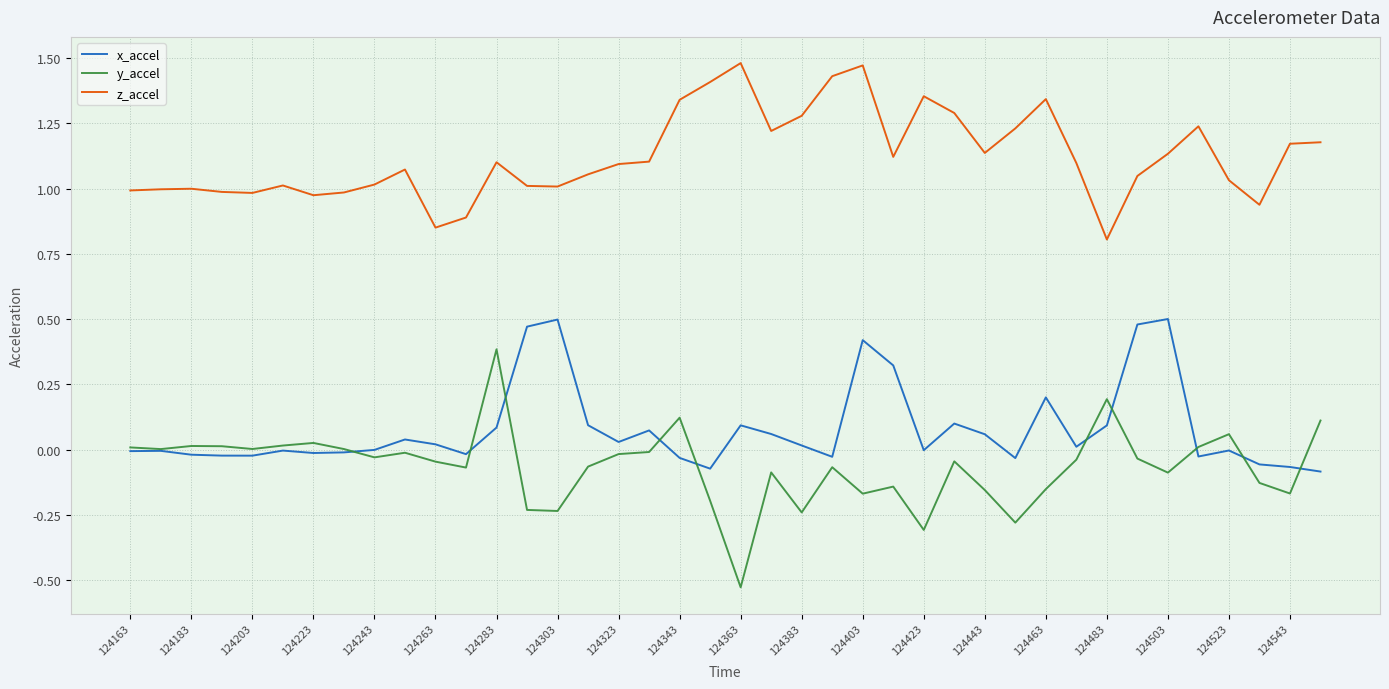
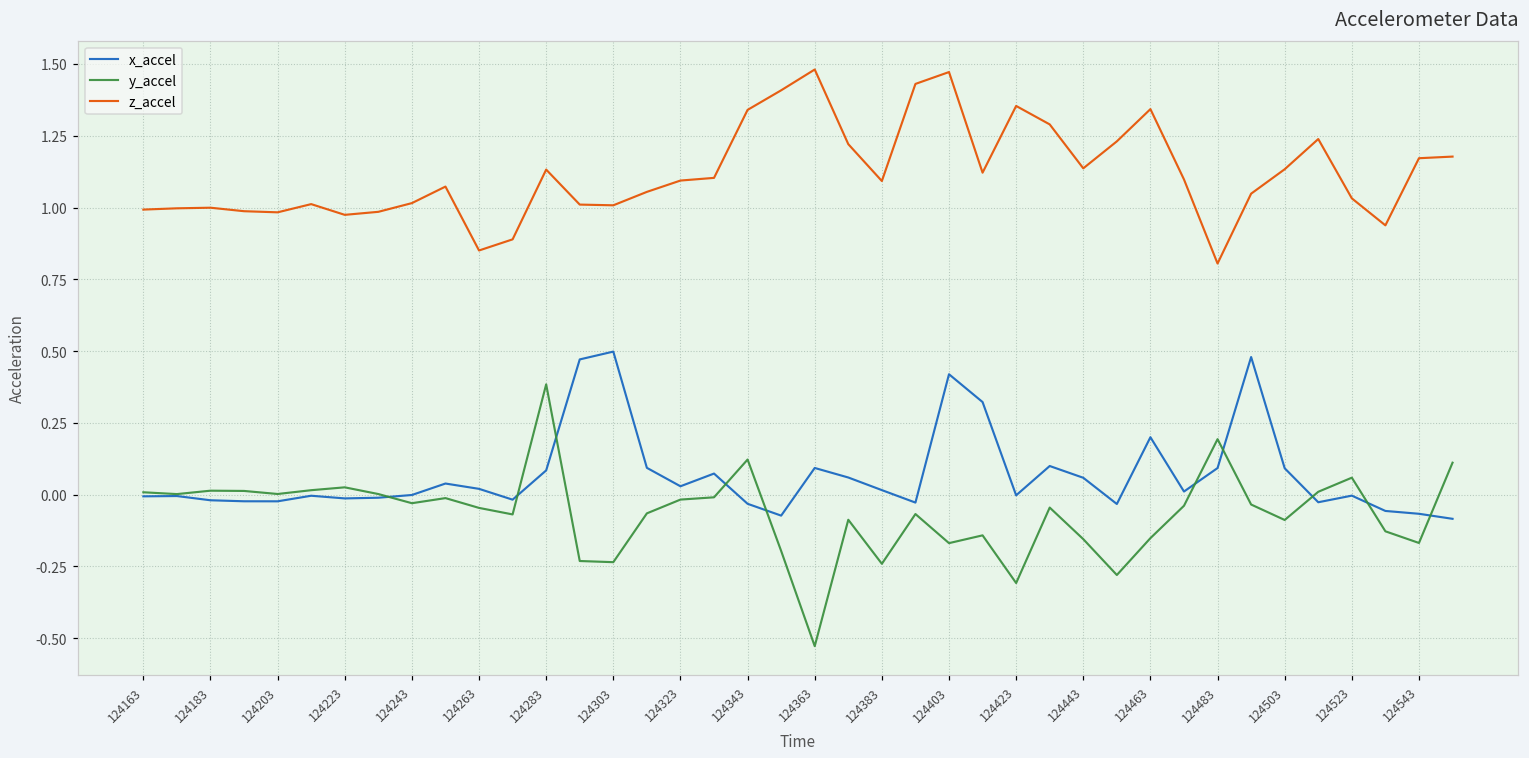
  {
    "x_accel": {
      "124163": -0.01,
      "124183": -0.02,
      "124203": -0.02,
      "124223": -0.01,
      "124243": 0.00,
      "124263": 0.02,
      "124283": 0.08,
      "124303": 0.50,
      "124323": 0.03,
      "124343": -0.03,
      "124363": 0.09,
      "124383": 0.02,
      "124403": 0.42,
      "124423": 0.00,
      "124443": 0.06,
      "124463": 0.20,
      "124483": 0.09,
-     "124503": 0.50,
+     "124503": 0.09,
      "124523": 0.00,
      "124543": -0.07
    },
    "y_accel": {
      "124163": 0.01,
      "124183": 0.01,
      "124203": 0.00,
      "124223": 0.03,
      "124243": -0.03,
      "124263": -0.05,
      "124283": 0.38,
      "124303": -0.23,
      "124323": -0.02,
      "124343": 0.12,
      "124363": -0.53,
      "124383": -0.24,
      "124403": -0.17,
      "124423": -0.31,
      "124443": -0.15,
      "124463": -0.15,
      "124483": 0.19,
      "124503": -0.09,
      "124523": 0.06,
      "124543": -0.17
    },
    "z_accel": {
      "124163": 0.99,
      "124183": 1.00,
      "124203": 0.98,
      "124223": 0.97,
      "124243": 1.02,
      "124263": 0.85,
-     "124283": 1.10,
+     "124283": 1.13,
      "124303": 1.01,
      "124323": 1.09,
      "124343": 1.34,
      "124363": 1.48,
-     "124383": 1.28,
+     "124383": 1.09,
      "124403": 1.47,
      "124423": 1.35,
      "124443": 1.14,
      "124463": 1.34,
      "124483": 0.81,
      "124503": 1.13,
      "124523": 1.03,
      "124543": 1.17
    }
  }
